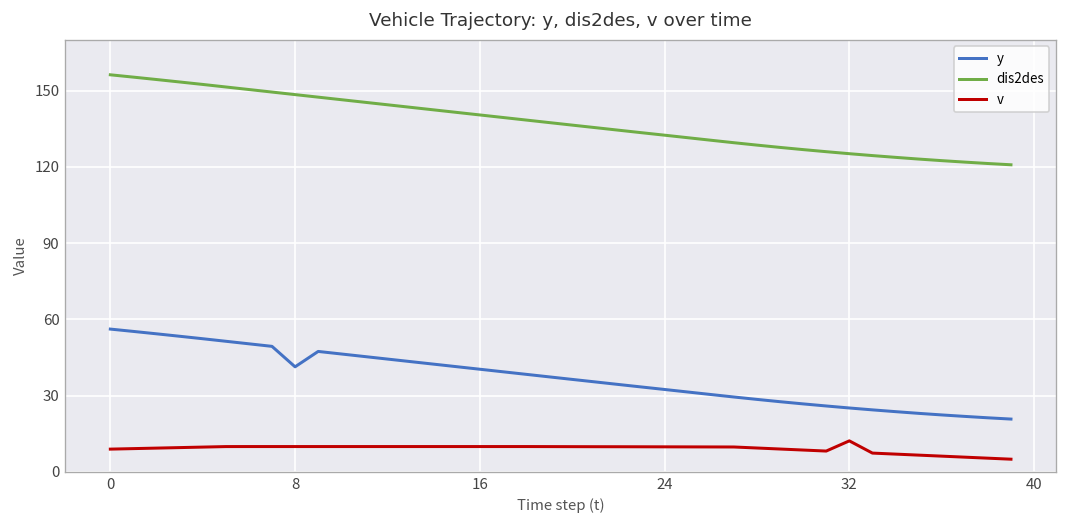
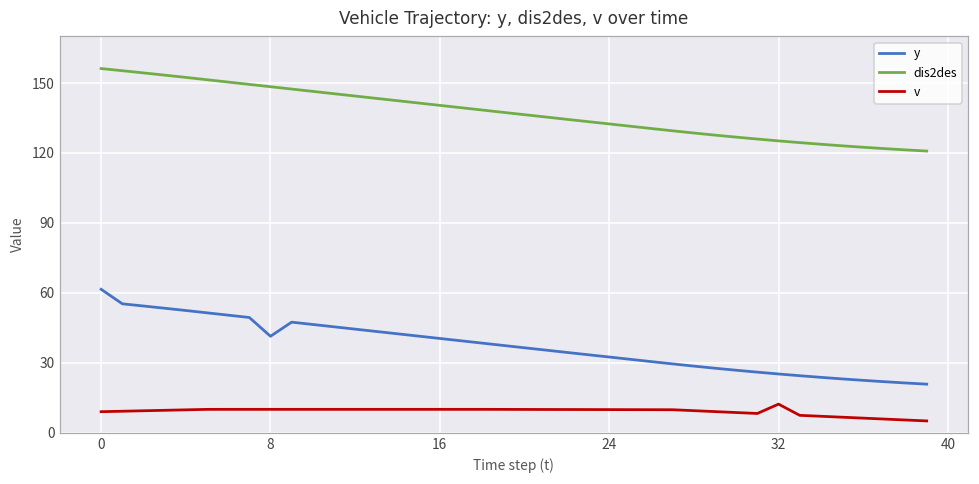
  {
    "y": {
-     "0": 56,
+     "0": 62,
      "8": 41,
      "16": 40,
      "24": 32,
      "32": 25
    },
    "dis2des": {
      "0": 156,
      "8": 148,
      "16": 140,
      "24": 132,
      "32": 125
    },
    "v": {
      "0": 9,
      "8": 10,
      "16": 10,
      "24": 10,
      "32": 12
    }
  }
